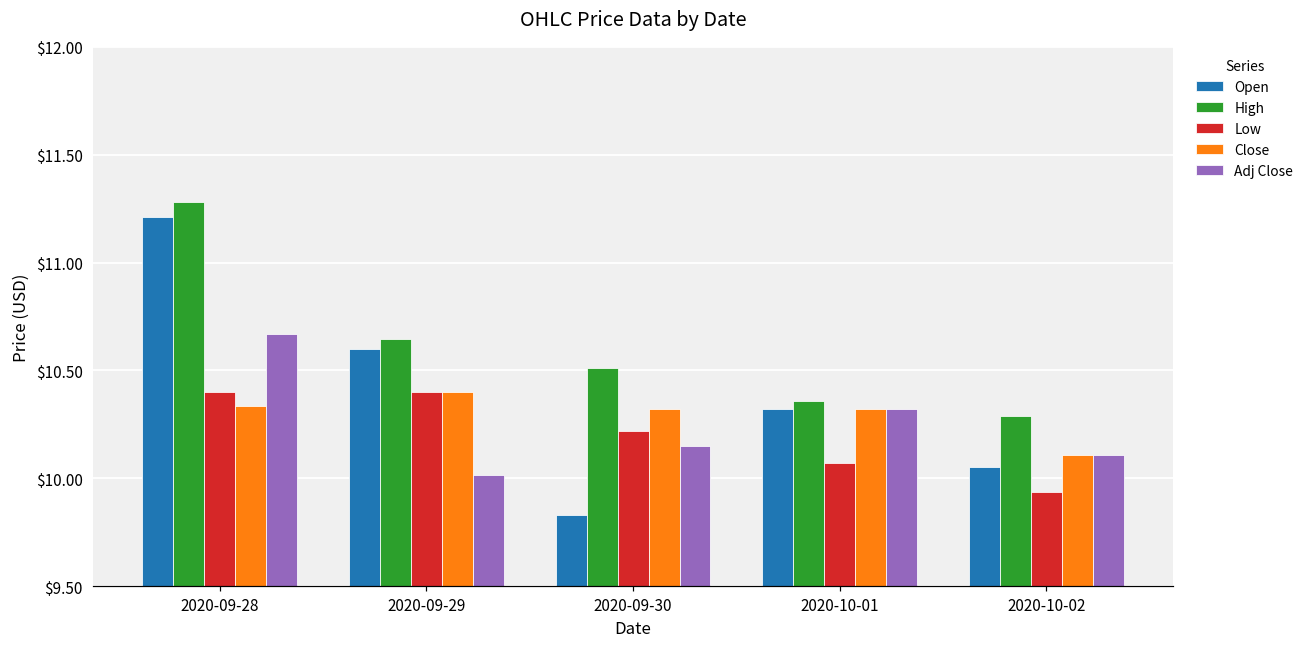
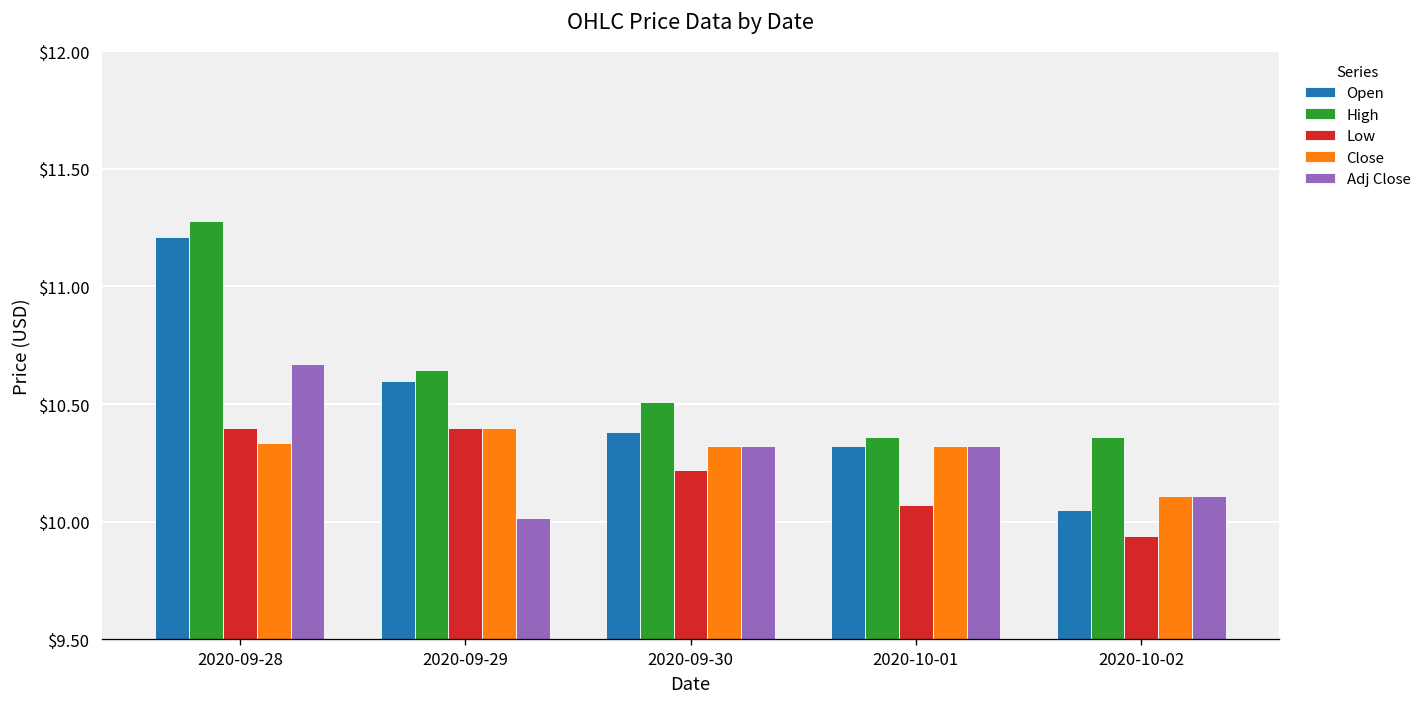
  {
    "Open": {
      "2020-09-28": "$11.21",
      "2020-09-29": "$10.60",
-     "2020-09-30": "$9.83",
+     "2020-09-30": "$10.38",
      "2020-10-01": "$10.32",
      "2020-10-02": "$10.05"
    },
    "High": {
      "2020-09-28": "$11.28",
      "2020-09-29": "$10.65",
      "2020-09-30": "$10.51",
      "2020-10-01": "$10.36",
-     "2020-10-02": "$10.29"
+     "2020-10-02": "$10.36"
    },
    "Low": {
      "2020-09-28": "$10.40",
      "2020-09-29": "$10.40",
      "2020-09-30": "$10.22",
      "2020-10-01": "$10.07",
      "2020-10-02": "$9.94"
    },
    "Close": {
      "2020-09-28": "$10.33",
      "2020-09-29": "$10.40",
      "2020-09-30": "$10.32",
      "2020-10-01": "$10.32",
      "2020-10-02": "$10.11"
    },
    "Adj Close": {
      "2020-09-28": "$10.67",
      "2020-09-29": "$10.01",
-     "2020-09-30": "$10.15",
+     "2020-09-30": "$10.32",
      "2020-10-01": "$10.32",
      "2020-10-02": "$10.11"
    }
  }
